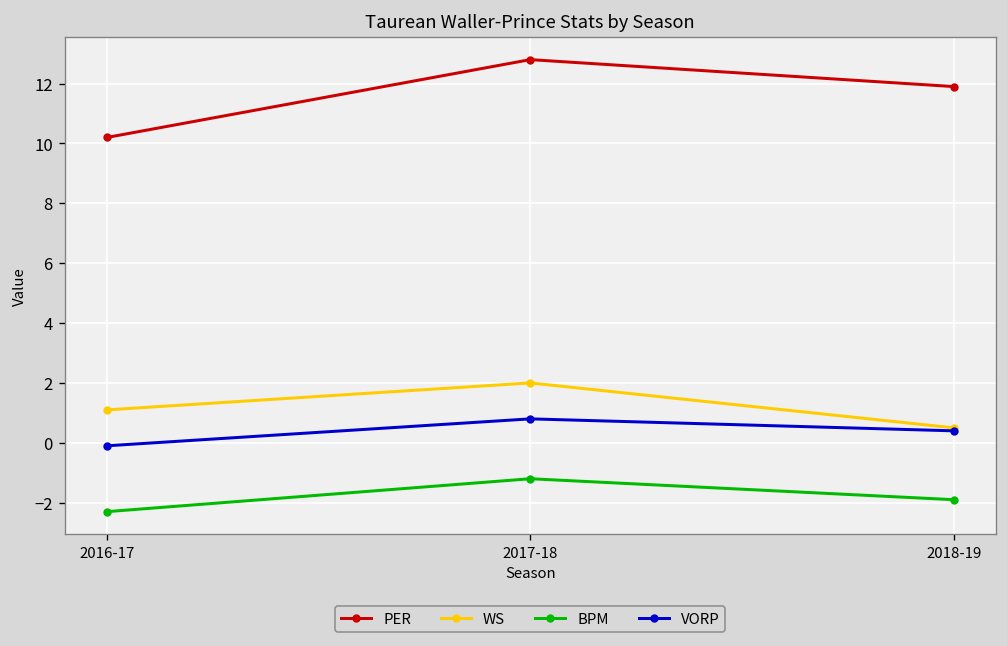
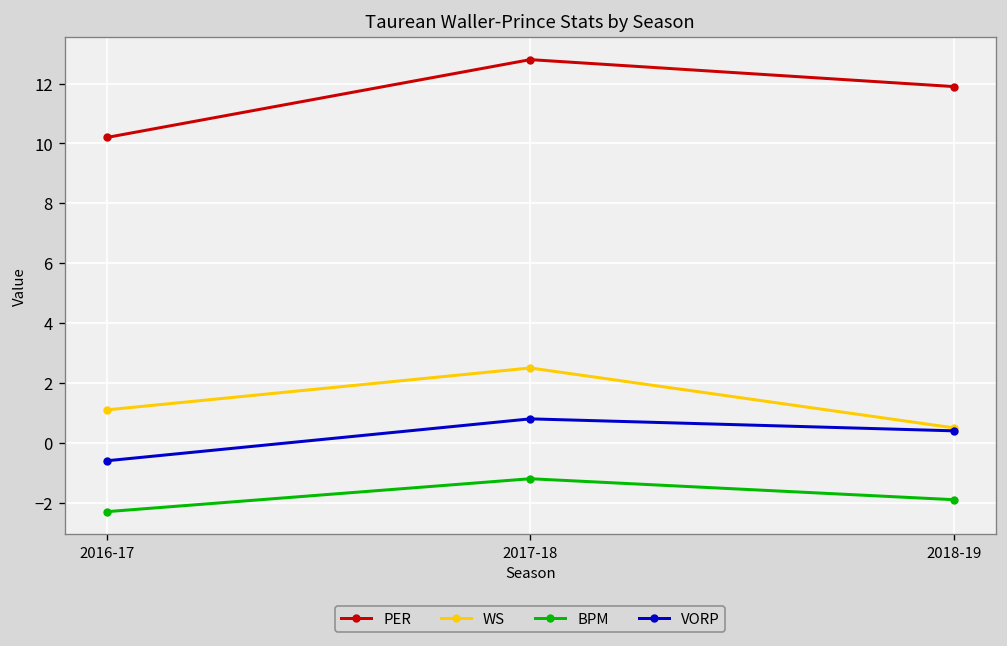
  {
    "PER": {
      "2016-17": 10.2,
      "2017-18": 12.8,
      "2018-19": 11.9
    },
    "WS": {
      "2016-17": 1.1,
-     "2017-18": 2.0
+     "2017-18": 2.5
    },
    "BPM": {
      "2016-17": -2.3,
      "2017-18": -1.2,
      "2018-19": -1.9
    },
    "VORP": {
-     "2016-17": -0.1,
+     "2016-17": -0.6,
      "2017-18": 0.8
    }
  }
